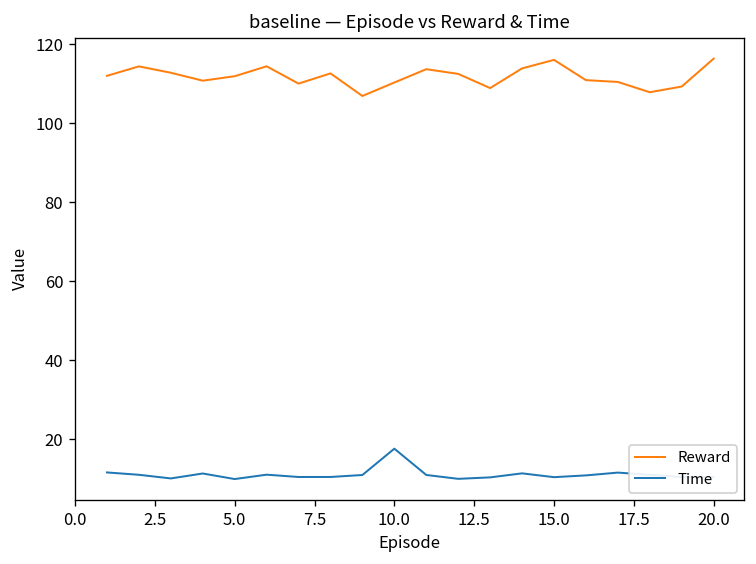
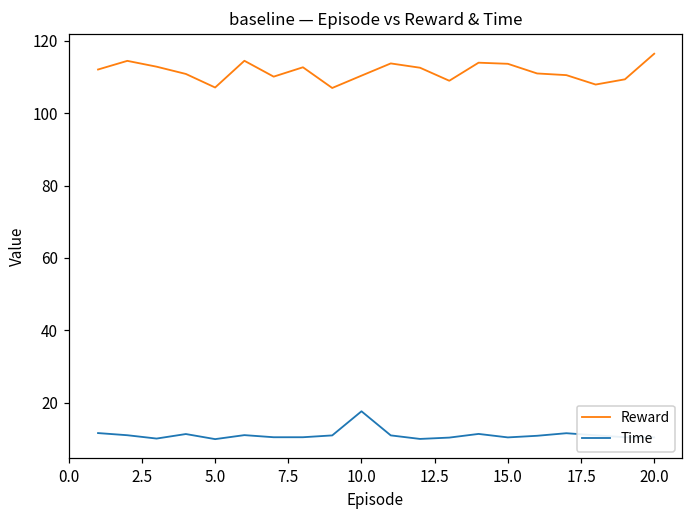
  {
    "Reward": {
-     "5.0": 112,
+     "5.0": 107,
      "10.0": 110,
-     "15.0": 116,
+     "15.0": 114,
      "20.0": 116
    },
    "Time": {
      "5.0": 10,
      "10.0": 18,
      "15.0": 10
    }
  }
